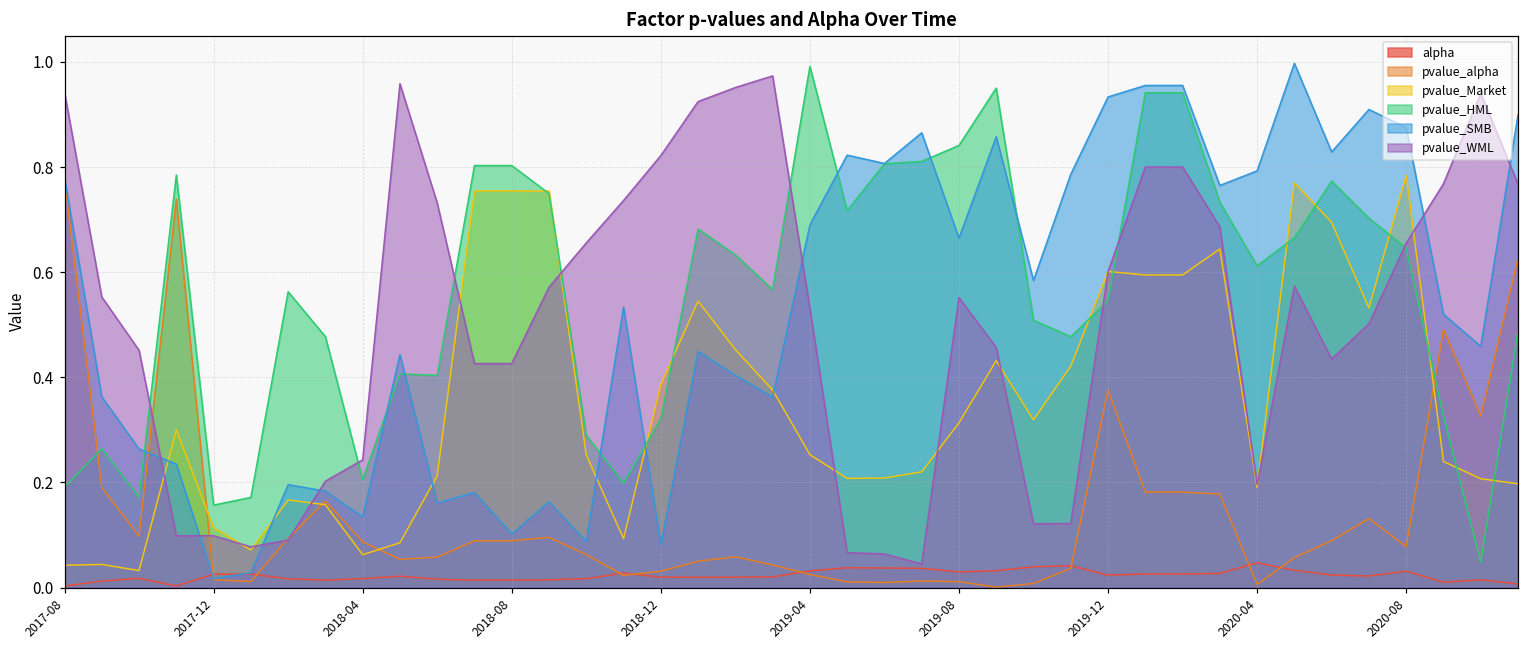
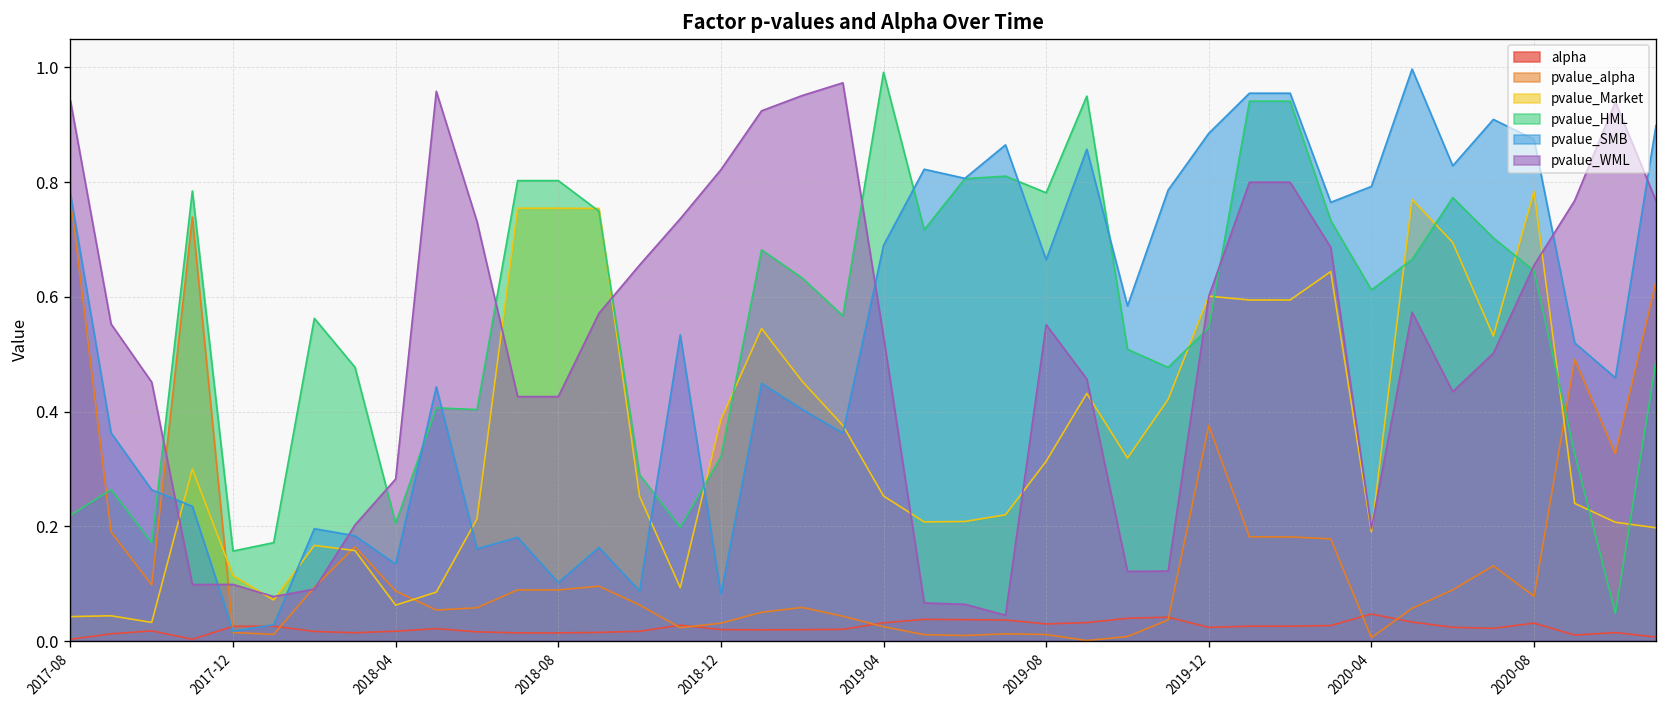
  {
    "pvalue_HML": {
-     "2017-08": 0.19,
+     "2017-08": 0.22,
      "2017-12": 0.16,
      "2018-04": 0.21,
      "2018-08": 0.80,
      "2018-12": 0.32,
      "2019-04": 0.99,
-     "2019-08": 0.84,
+     "2019-08": 0.78,
      "2019-12": 0.55,
      "2020-04": 0.61,
      "2020-08": 0.65
    },
    "pvalue_SMB": {
      "2018-04": 0.13,
      "2018-08": 0.10,
      "2018-12": 0.08,
      "2019-04": 0.69,
      "2019-08": 0.66,
-     "2019-12": 0.93,
+     "2019-12": 0.89,
      "2020-04": 0.79
    },
    "pvalue_WML": {
      "2017-08": 0.94,
      "2017-12": 0.10,
-     "2018-04": 0.24,
+     "2018-04": 0.28,
      "2018-08": 0.43,
      "2018-12": 0.82,
      "2019-04": 0.53,
      "2019-08": 0.55,
      "2020-04": 0.20,
      "2020-08": 0.66
    }
  }
